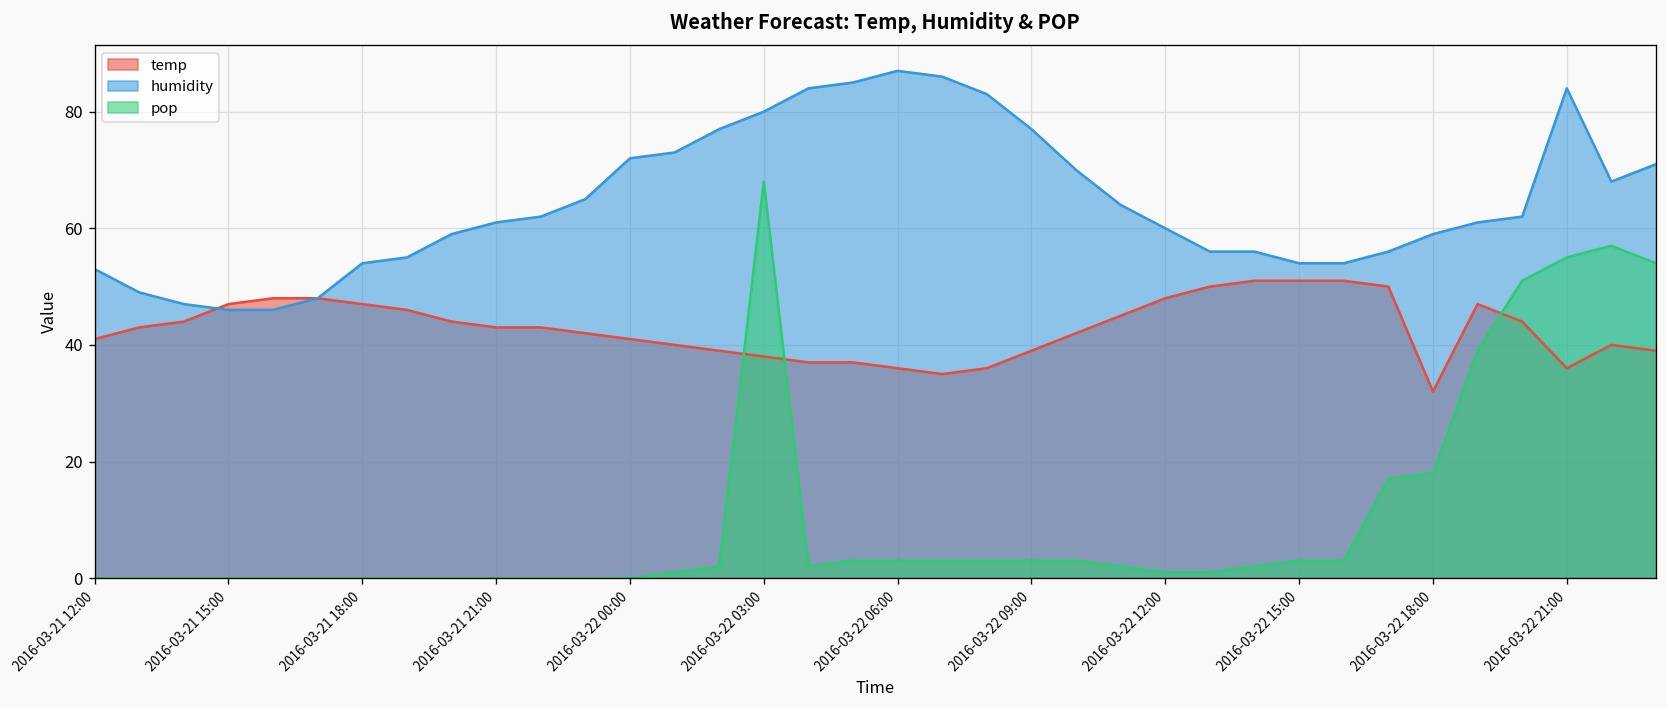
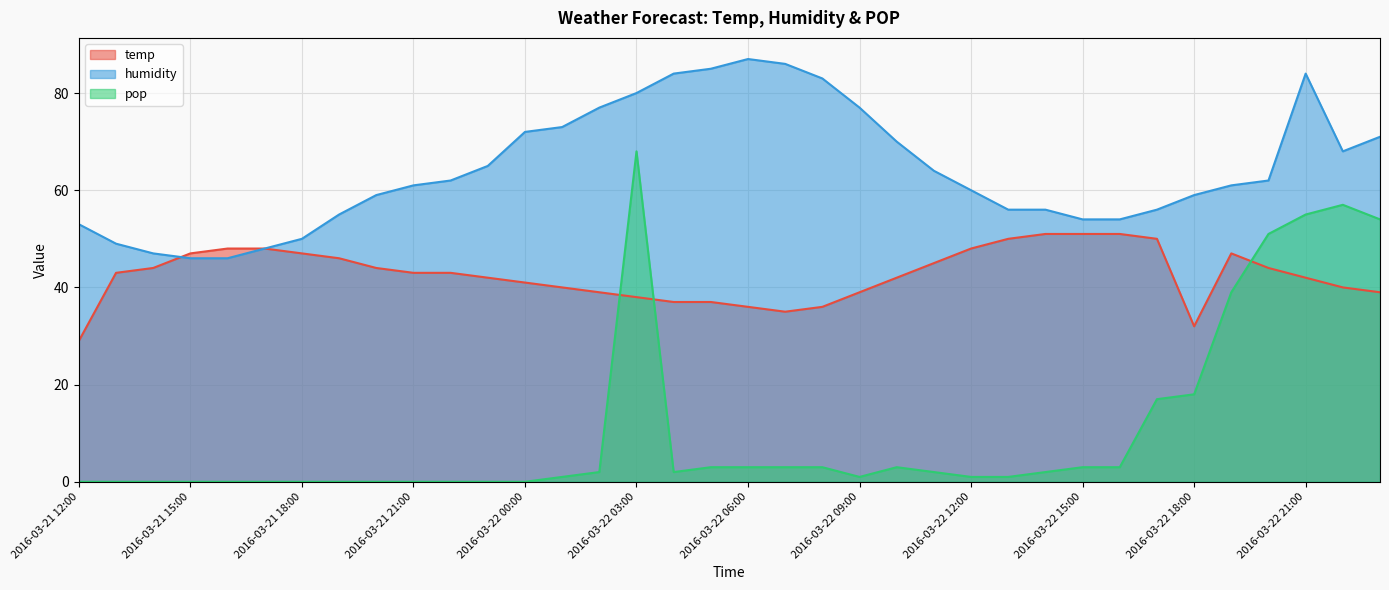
  {
    "temp": {
-     "2016-03-21 12:00": 41,
+     "2016-03-21 12:00": 29,
      "2016-03-21 15:00": 47,
      "2016-03-21 18:00": 47,
      "2016-03-21 21:00": 43,
      "2016-03-22 00:00": 41,
      "2016-03-22 03:00": 38,
      "2016-03-22 06:00": 36,
      "2016-03-22 09:00": 39,
      "2016-03-22 12:00": 48,
      "2016-03-22 15:00": 51,
      "2016-03-22 18:00": 32,
-     "2016-03-22 21:00": 36
+     "2016-03-22 21:00": 42
    },
    "humidity": {
      "2016-03-21 12:00": 53,
      "2016-03-21 15:00": 46,
-     "2016-03-21 18:00": 54,
+     "2016-03-21 18:00": 50,
      "2016-03-21 21:00": 61,
      "2016-03-22 00:00": 72,
      "2016-03-22 03:00": 80,
      "2016-03-22 06:00": 87,
      "2016-03-22 09:00": 77,
      "2016-03-22 12:00": 60,
      "2016-03-22 15:00": 54,
      "2016-03-22 18:00": 59,
      "2016-03-22 21:00": 84
    },
    "pop": {
      "2016-03-21 12:00": 0,
      "2016-03-21 15:00": 0,
      "2016-03-21 18:00": 0,
      "2016-03-21 21:00": 0,
      "2016-03-22 00:00": 0,
      "2016-03-22 03:00": 68,
      "2016-03-22 06:00": 3,
-     "2016-03-22 09:00": 3,
+     "2016-03-22 09:00": 1,
      "2016-03-22 12:00": 1,
      "2016-03-22 15:00": 3,
      "2016-03-22 18:00": 18,
      "2016-03-22 21:00": 55
    }
  }
